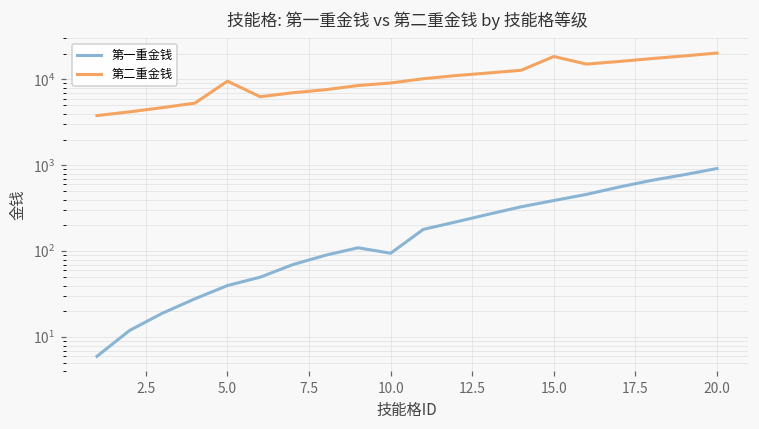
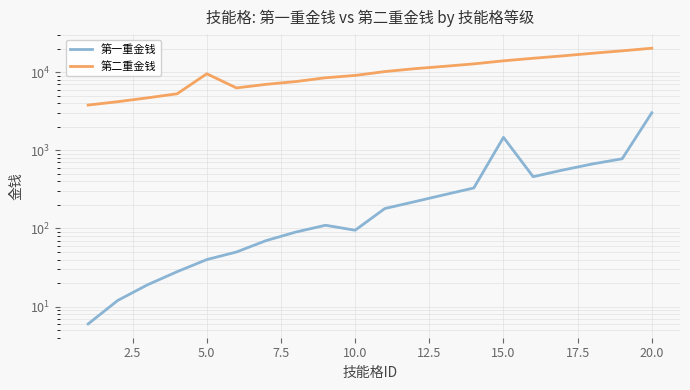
  {
    "第一重金钱": {
      "5.0": 40,
      "10.0": 100,
-     "15.0": 400,
-     "20.0": 900
+     "15.0": 1500,
+     "20.0": 3000
    },
    "第二重金钱": {
      "5.0": 10000,
      "10.0": 9000,
-     "15.0": 19000,
+     "15.0": 14000,
      "20.0": 20000
    }
  }
